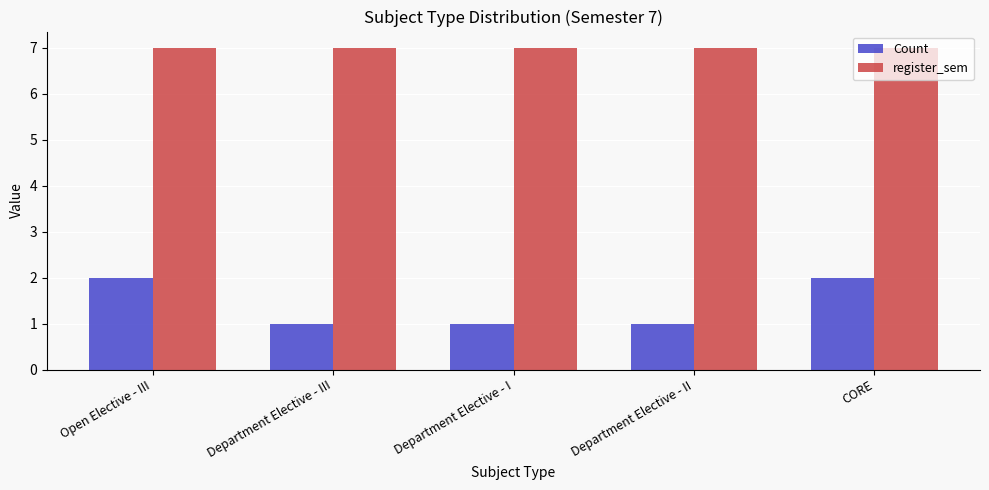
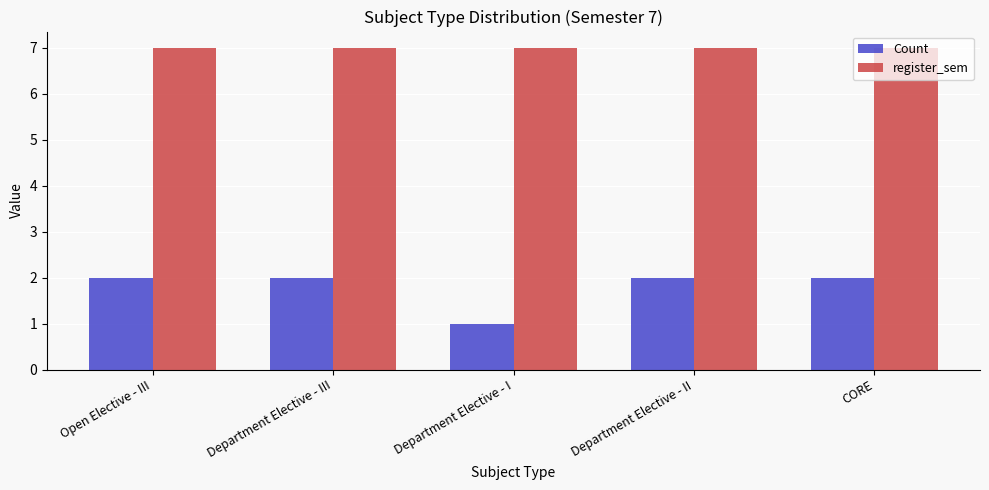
  {
    "Count": {
      "Open Elective - III": 2,
-     "Department Elective - III": 1,
+     "Department Elective - III": 2,
      "Department Elective - I": 1,
-     "Department Elective - II": 1,
+     "Department Elective - II": 2,
      "CORE": 2
    },
    "register_sem": {
      "Open Elective - III": 7,
      "Department Elective - III": 7,
      "Department Elective - I": 7,
      "Department Elective - II": 7
    }
  }
